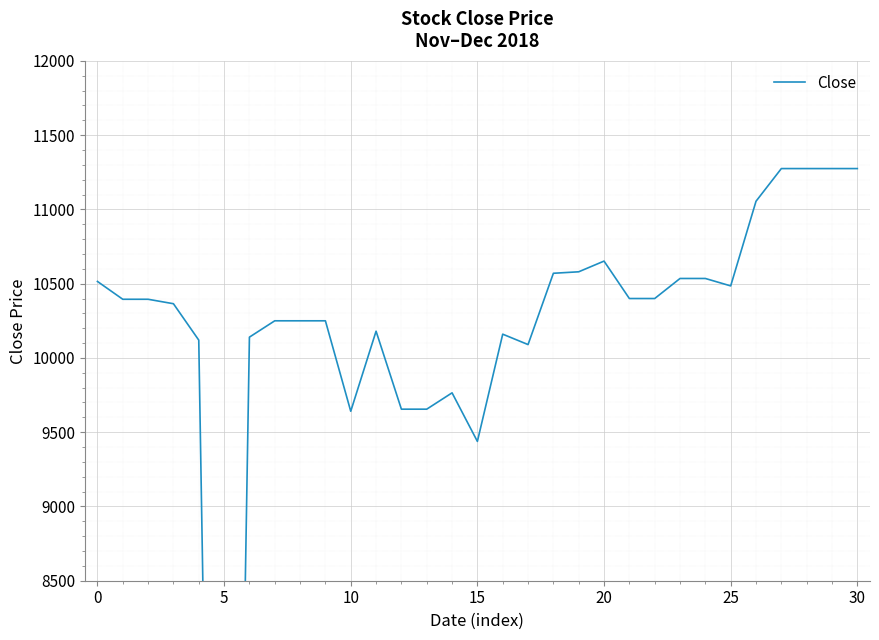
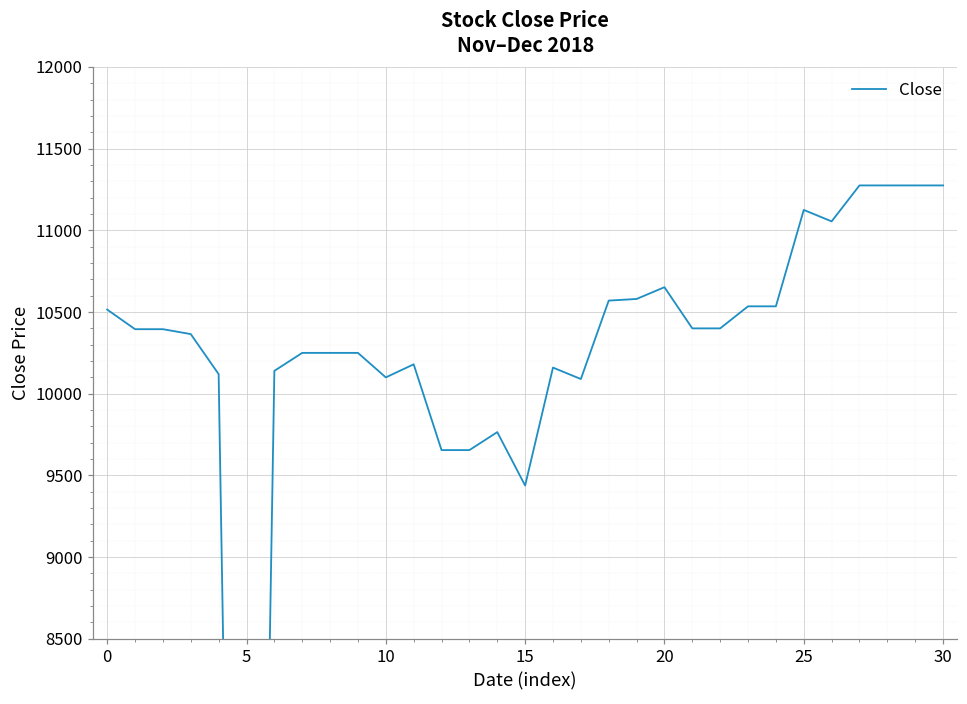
  {
    "0": 10520,
-   "10": 9640,
+   "10": 10100,
    "15": 9440,
    "20": 10650,
-   "25": 10490,
+   "25": 11130,
    "30": 11280
  }
